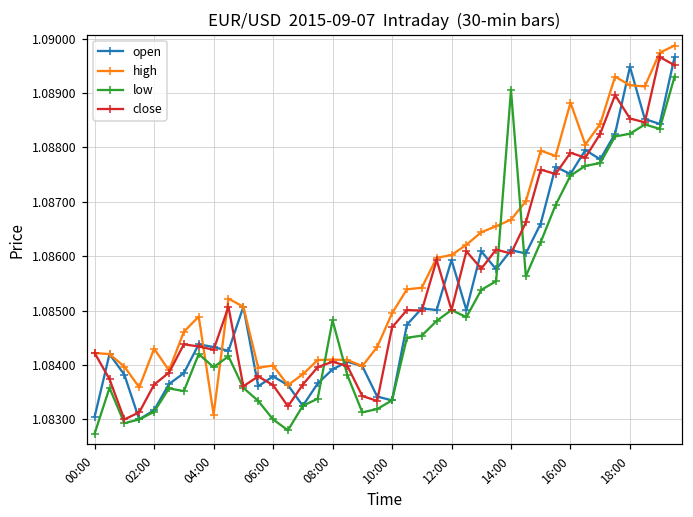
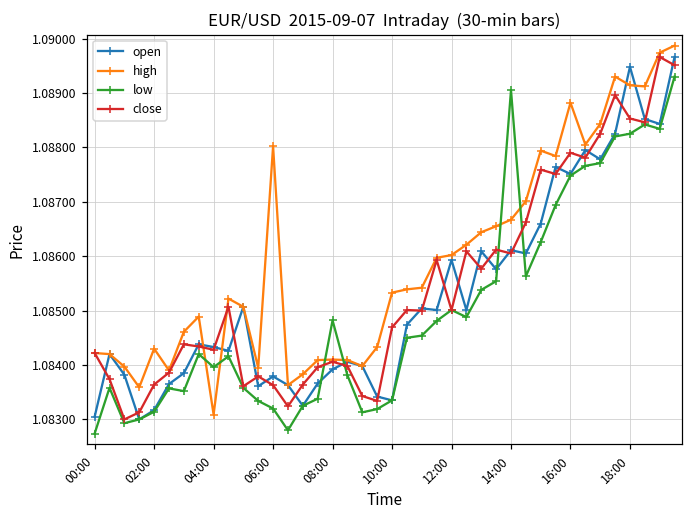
  {
    "open": {
      "00:00": 1.0831,
      "06:00": 1.0838,
      "08:00": 1.0839,
      "12:00": 1.0859,
      "14:00": 1.0861,
      "18:00": 1.0895
    },
    "high": {
      "02:00": 1.0843,
      "04:00": 1.0831,
-     "06:00": 1.0840,
-     "10:00": 1.0850,
+     "06:00": 1.0880,
+     "10:00": 1.0853,
      "12:00": 1.0860,
      "14:00": 1.0867,
      "16:00": 1.0888,
      "18:00": 1.0891
    },
    "low": {
      "00:00": 1.0827,
      "04:00": 1.0840,
-     "06:00": 1.0830,
+     "06:00": 1.0832,
      "08:00": 1.0848,
      "14:00": 1.0891,
      "18:00": 1.0883
    },
    "close": {
      "02:00": 1.0836,
      "06:00": 1.0836,
      "10:00": 1.0847,
      "14:00": 1.0861,
      "16:00": 1.0879,
      "18:00": 1.0885
    }
  }
